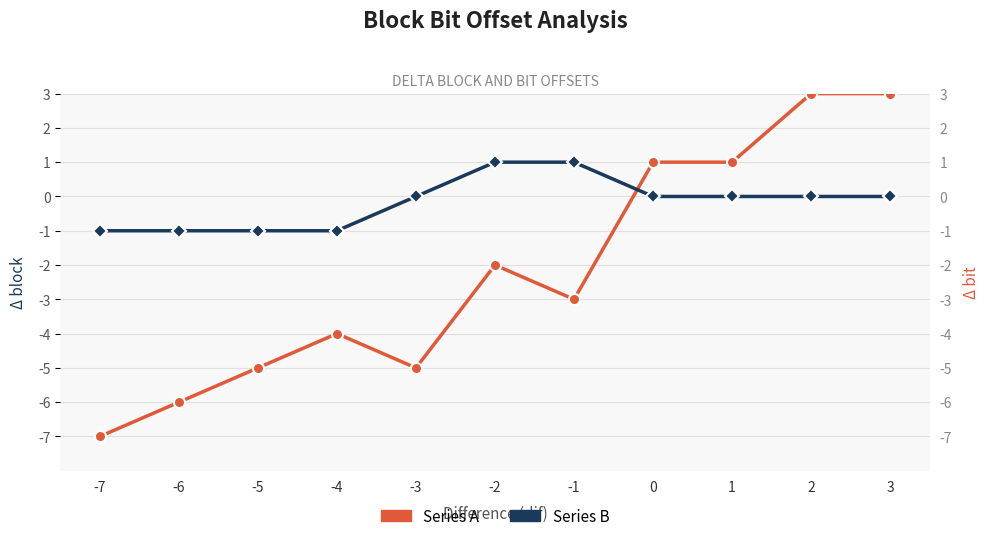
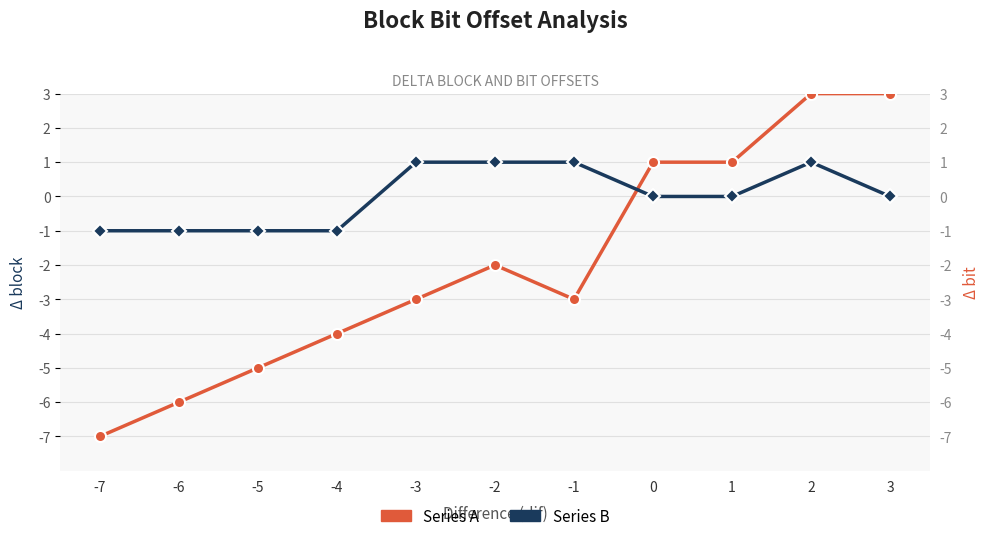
  {
    "Series A": {
      "-7": -7,
      "-6": -6,
      "-5": -5,
      "-4": -4,
-     "-3": -5,
+     "-3": -3,
      "-2": -2,
      "-1": -3,
      "0": 1,
      "1": 1,
      "2": 3,
      "3": 3
    },
    "Series B": {
      "-7": -1,
      "-6": -1,
      "-5": -1,
      "-4": -1,
-     "-3": 0,
+     "-3": 1,
      "-2": 1,
      "-1": 1,
      "0": 0,
      "1": 0,
-     "2": 0,
+     "2": 1,
      "3": 0
    }
  }
